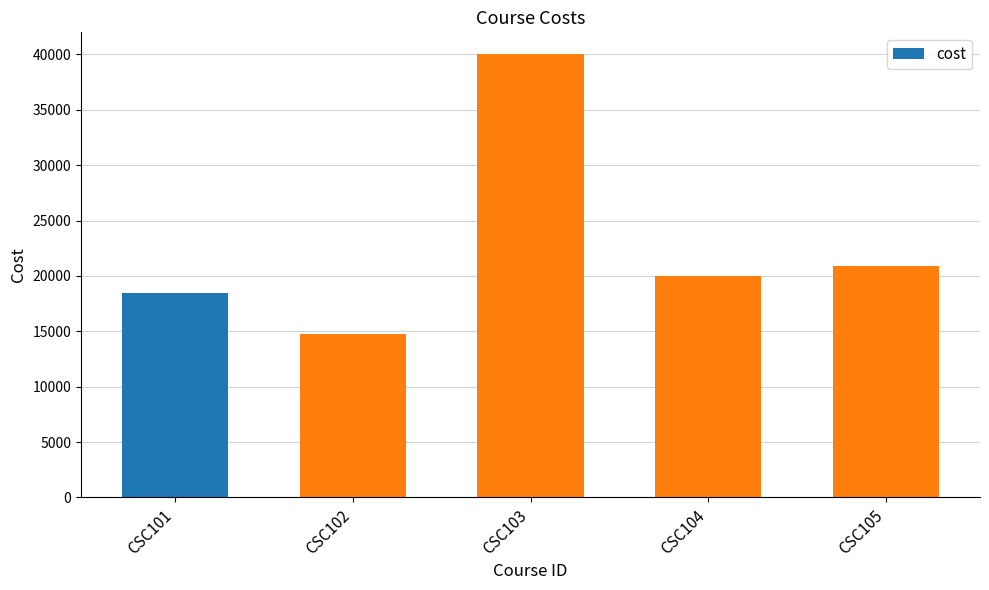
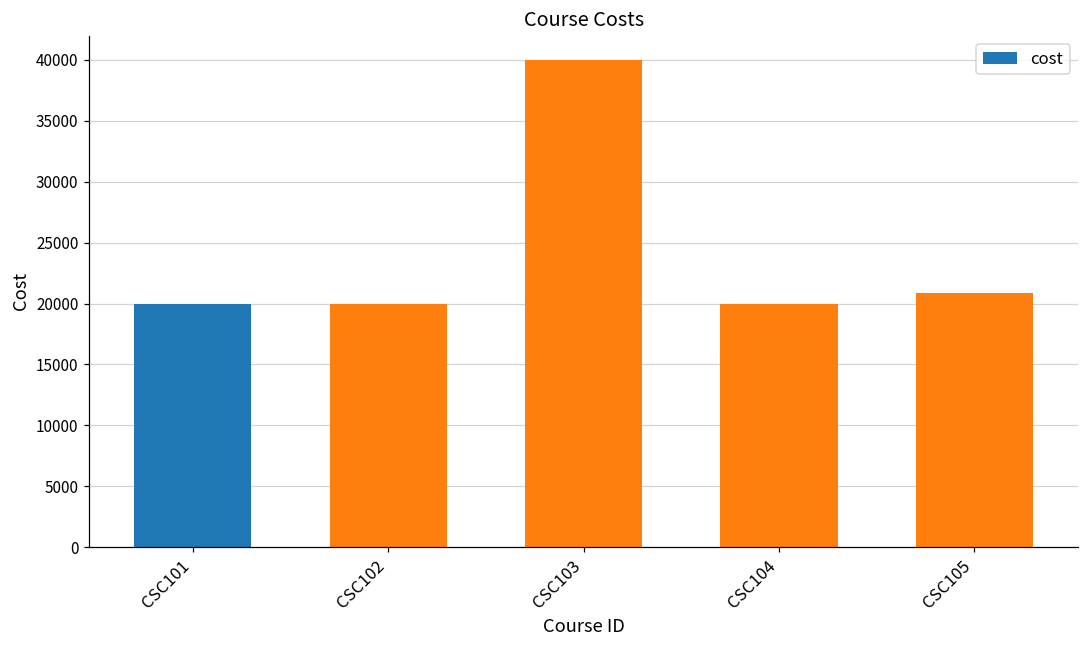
  {
-   "CSC101": 18500,
-   "CSC102": 14800,
+   "CSC101": 20000,
+   "CSC102": 20000,
    "CSC103": 40000,
    "CSC104": 20000,
    "CSC105": 20900
  }
